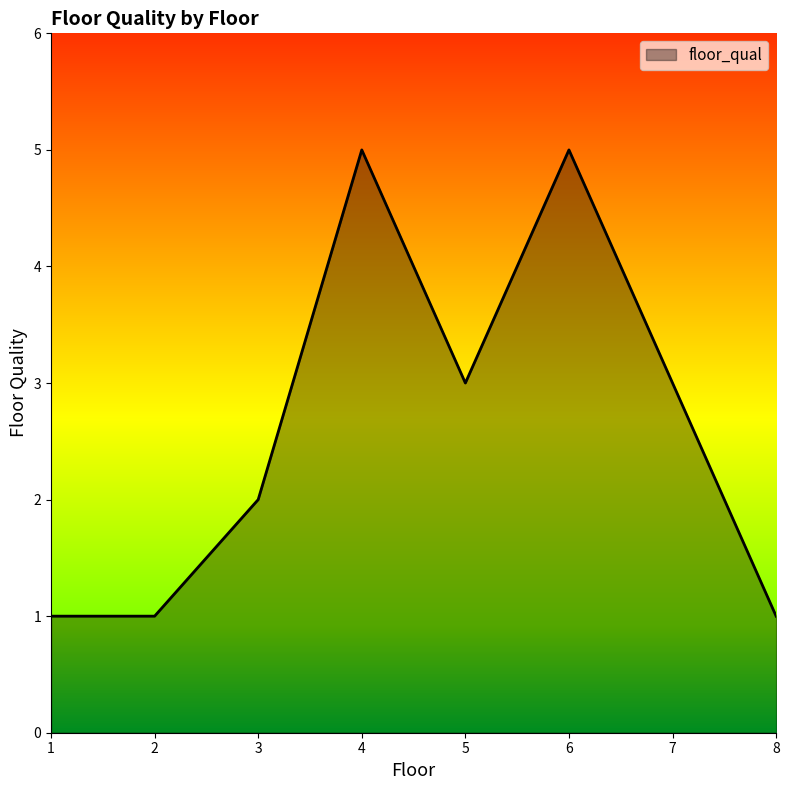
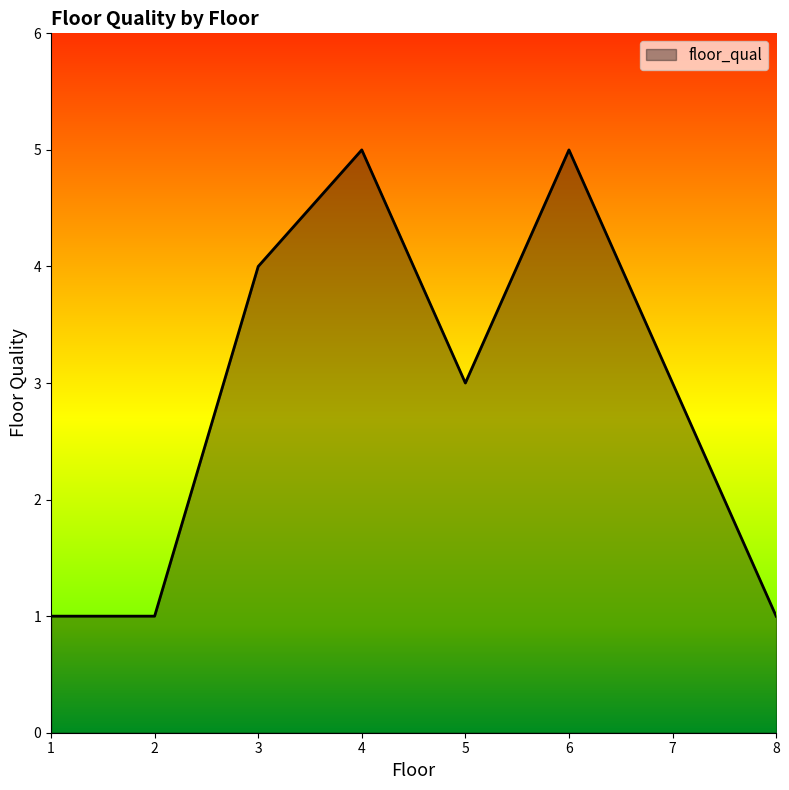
  {
    "1": 1,
    "2": 1,
-   "3": 2,
+   "3": 4,
    "4": 5,
    "5": 3,
    "6": 5,
    "7": 3,
    "8": 1
  }
